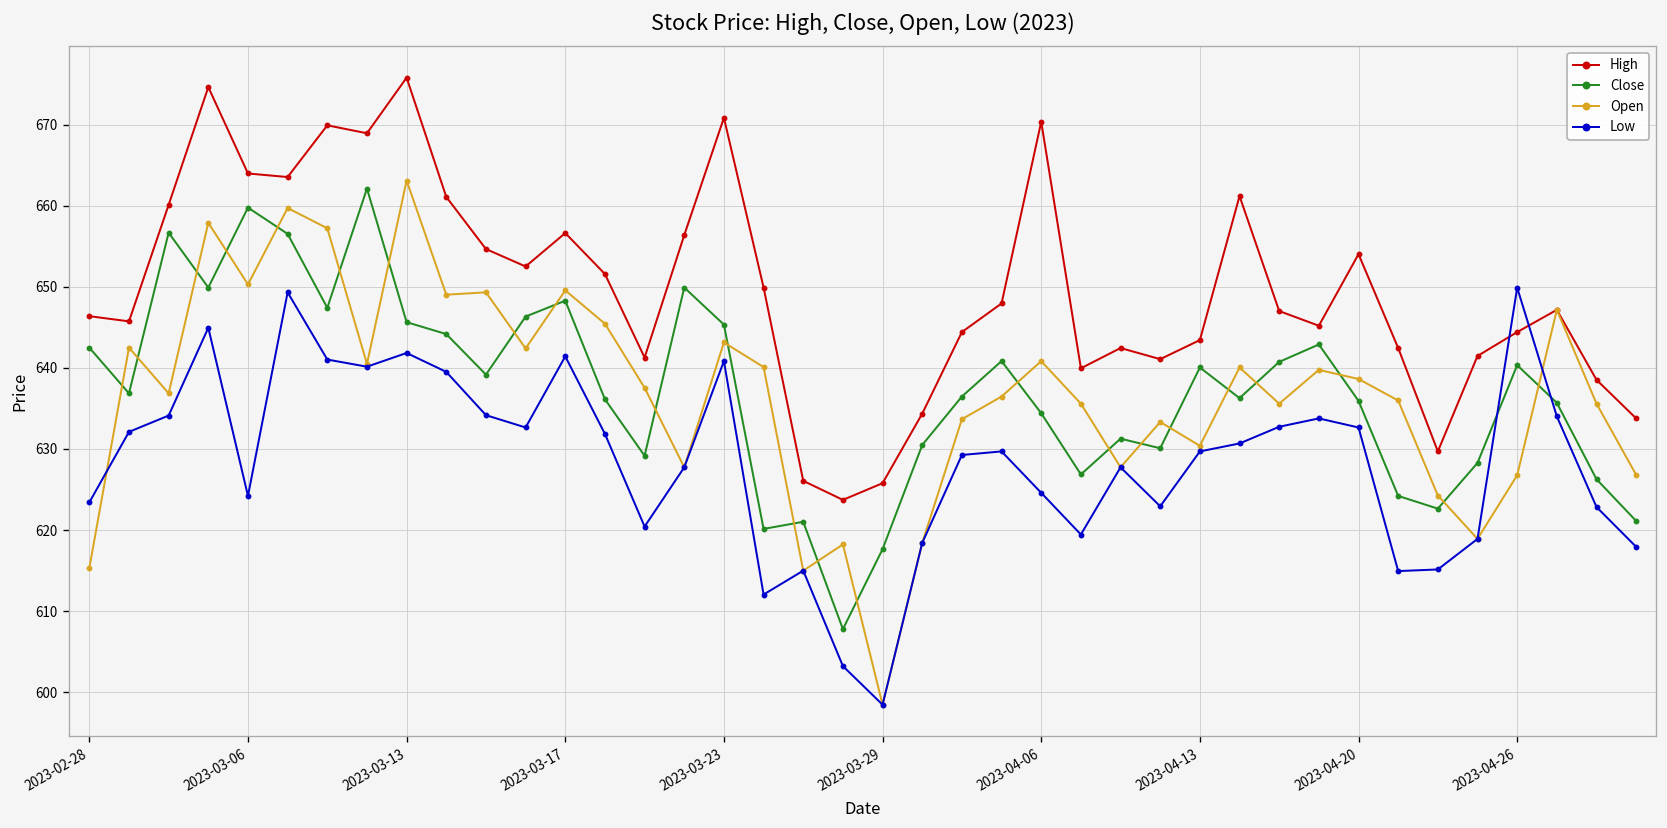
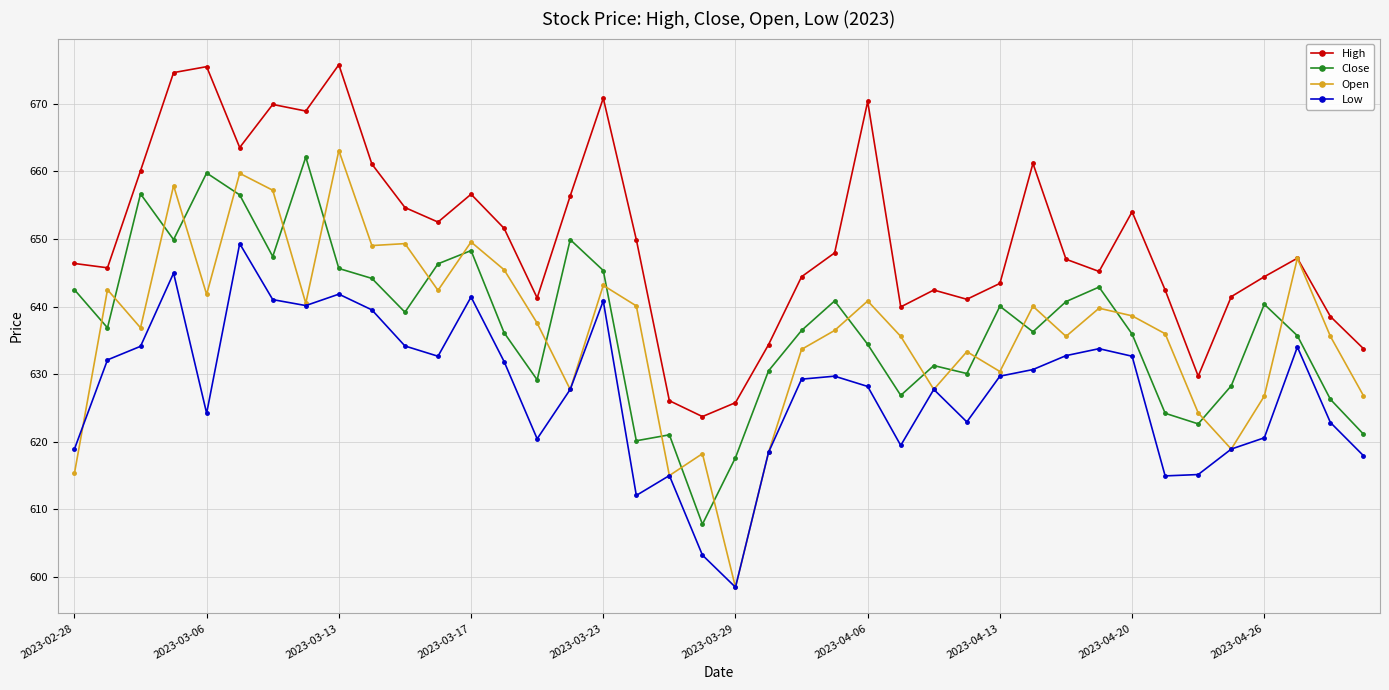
  {
    "High": {
      "2023-02-28": 646,
-     "2023-03-06": 664,
+     "2023-03-06": 676,
      "2023-03-13": 676,
      "2023-03-17": 657,
      "2023-03-23": 671,
      "2023-03-29": 626,
      "2023-04-06": 670,
      "2023-04-13": 643,
      "2023-04-20": 654,
      "2023-04-26": 644
    },
    "Close": {
      "2023-02-28": 643,
      "2023-03-06": 660,
      "2023-03-13": 646,
      "2023-03-17": 648,
      "2023-03-23": 645,
      "2023-03-29": 618,
      "2023-04-06": 634,
      "2023-04-13": 640,
      "2023-04-20": 636,
      "2023-04-26": 640
    },
    "Open": {
      "2023-02-28": 615,
-     "2023-03-06": 650,
+     "2023-03-06": 642,
      "2023-03-13": 663,
      "2023-03-17": 650,
      "2023-03-23": 643,
      "2023-04-06": 641,
      "2023-04-13": 630,
      "2023-04-20": 639,
      "2023-04-26": 627
    },
    "Low": {
-     "2023-02-28": 623,
+     "2023-02-28": 619,
      "2023-03-06": 624,
      "2023-03-13": 642,
      "2023-03-17": 641,
      "2023-03-23": 641,
-     "2023-04-06": 625,
+     "2023-04-06": 628,
      "2023-04-13": 630,
      "2023-04-20": 633,
-     "2023-04-26": 650
+     "2023-04-26": 621
    }
  }
